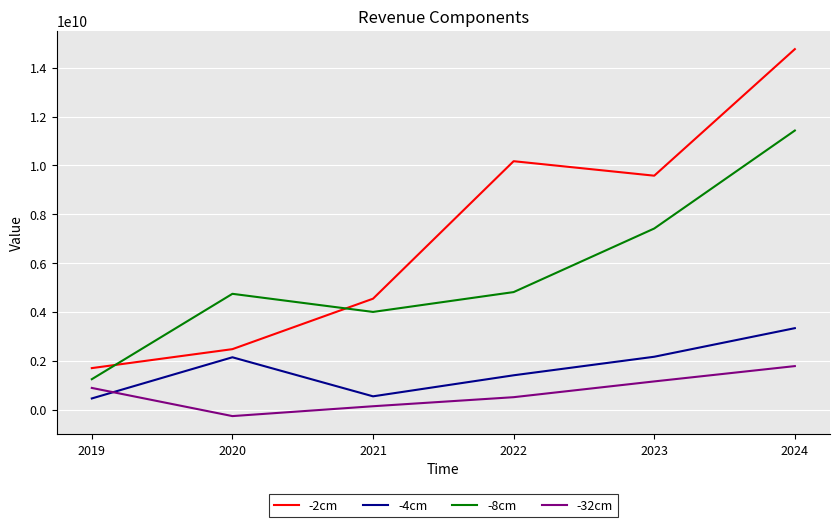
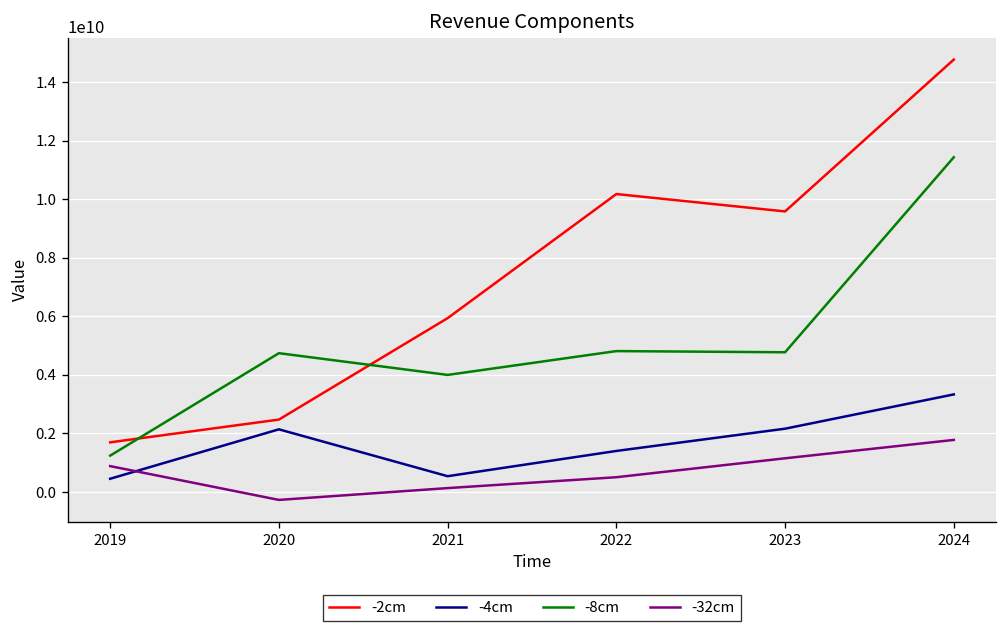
  {
    "-2cm": {
      "2019": 1700000000,
      "2020": 2500000000,
-     "2021": 4500000000,
+     "2021": 5900000000,
      "2022": 10200000000,
      "2023": 9600000000,
      "2024": 14800000000
    },
    "-4cm": {
      "2019": 500000000,
      "2020": 2100000000,
      "2021": 500000000,
      "2022": 1400000000,
      "2023": 2200000000,
      "2024": 3300000000
    },
    "-8cm": {
      "2019": 1200000000,
      "2020": 4700000000,
      "2021": 4000000000,
      "2022": 4800000000,
-     "2023": 7400000000,
+     "2023": 4800000000,
      "2024": 11400000000
    },
    "-32cm": {
      "2019": 900000000,
      "2020": -300000000,
      "2021": 100000000,
      "2022": 500000000,
      "2023": 1200000000,
      "2024": 1800000000
    }
  }
